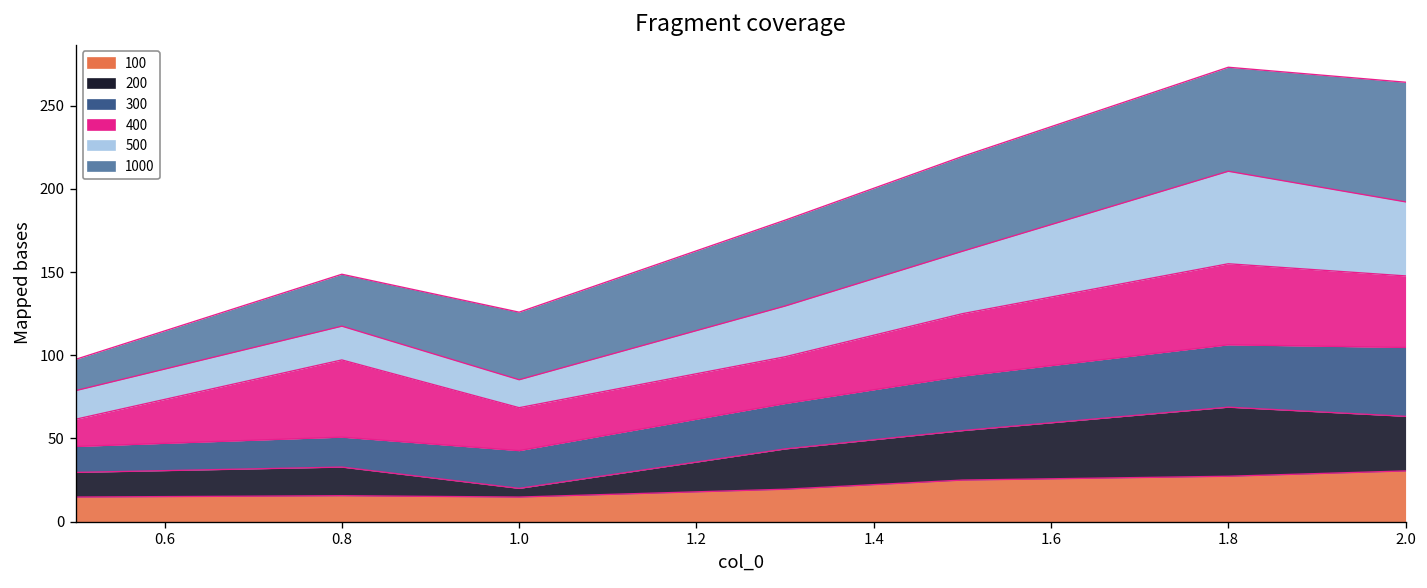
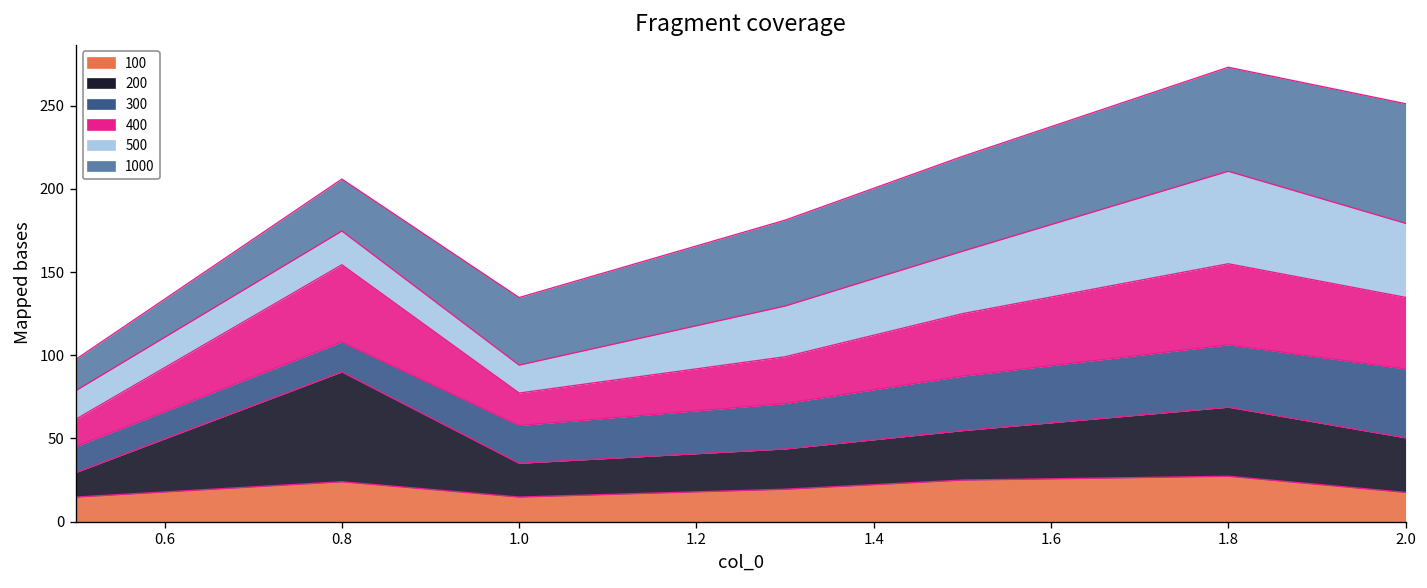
  {
    "100": {
-     "0.8": 16,
+     "0.8": 24,
      "1.0": 15,
      "1.8": 27,
-     "2.0": 31
+     "2.0": 18
    },
    "200": {
-     "0.8": 17,
-     "1.0": 5,
+     "0.8": 66,
+     "1.0": 20,
      "1.8": 42,
      "2.0": 33
    },
    "400": {
      "0.8": 46,
-     "1.0": 26,
+     "1.0": 20,
      "1.8": 49,
      "2.0": 43
    },
    "500": {
      "0.8": 20,
      "1.0": 17,
      "1.8": 56,
      "2.0": 45
    }
  }
